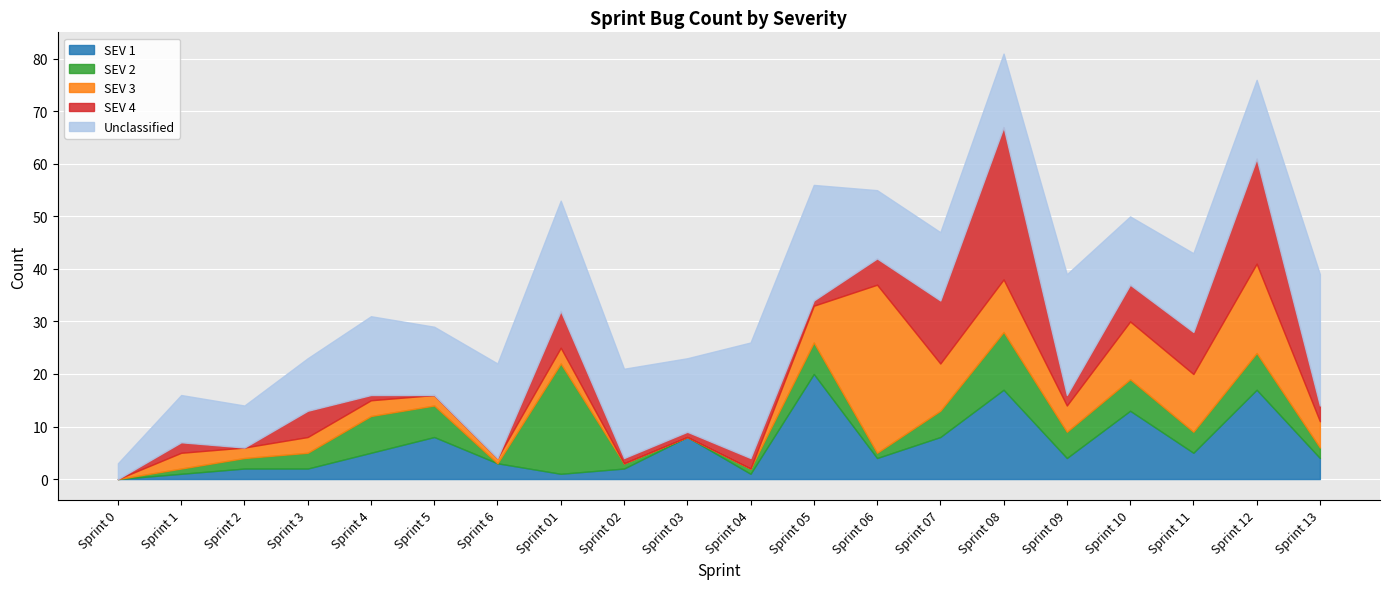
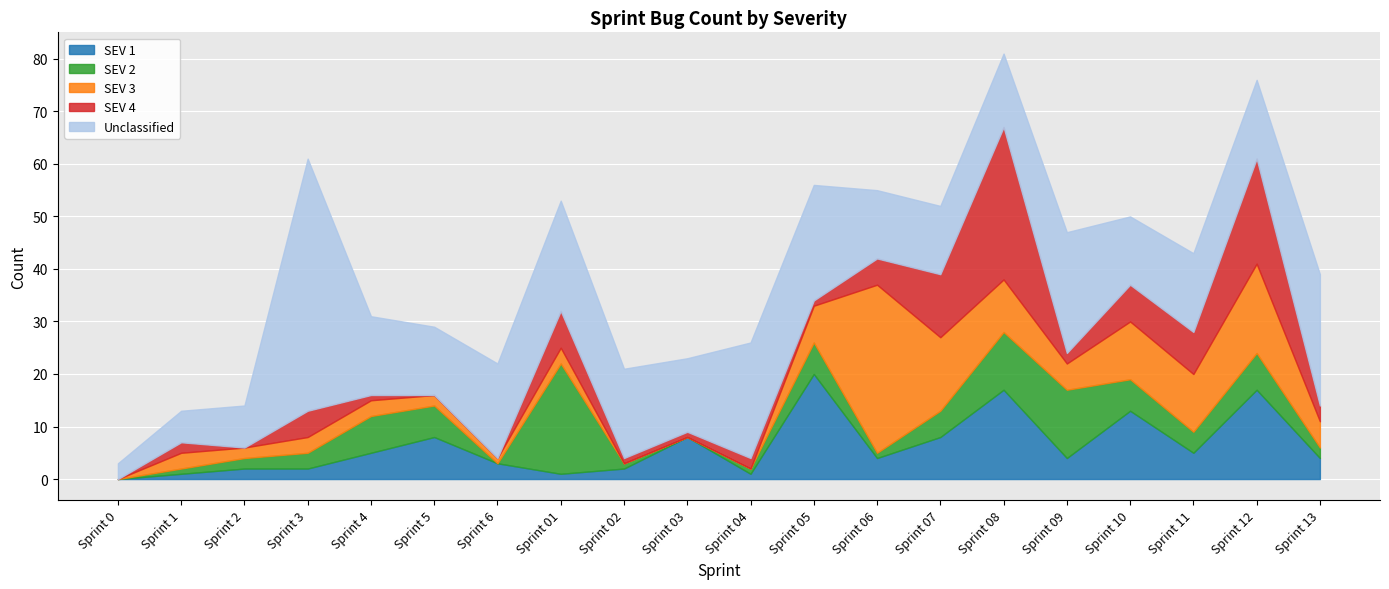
  {
    "SEV 1": {
      "Sprint 1": 1,
      "Sprint 2": 2,
      "Sprint 3": 2,
      "Sprint 4": 5,
      "Sprint 5": 8,
      "Sprint 01": 1,
      "Sprint 02": 2,
      "Sprint 04": 1,
      "Sprint 05": 20,
      "Sprint 06": 4,
      "Sprint 07": 8,
      "Sprint 08": 17,
      "Sprint 09": 4,
      "Sprint 10": 13,
      "Sprint 11": 5,
      "Sprint 12": 17,
      "Sprint 13": 4
    },
    "SEV 2": {
      "Sprint 1": 1,
      "Sprint 2": 2,
      "Sprint 3": 3,
      "Sprint 4": 7,
      "Sprint 5": 6,
      "Sprint 01": 21,
      "Sprint 05": 6,
      "Sprint 06": 1,
      "Sprint 07": 5,
      "Sprint 08": 11,
-     "Sprint 09": 5,
+     "Sprint 09": 13,
      "Sprint 10": 6,
      "Sprint 11": 4,
      "Sprint 12": 7,
      "Sprint 13": 2
    },
    "SEV 3": {
      "Sprint 1": 3,
      "Sprint 3": 3,
      "Sprint 4": 3,
      "Sprint 01": 3,
      "Sprint 05": 7,
      "Sprint 06": 32,
-     "Sprint 07": 9,
+     "Sprint 07": 14,
      "Sprint 08": 10,
      "Sprint 09": 5,
      "Sprint 10": 11,
      "Sprint 11": 11,
      "Sprint 12": 17,
      "Sprint 13": 5
    },
    "SEV 4": {
      "Sprint 1": 2,
      "Sprint 3": 5,
      "Sprint 4": 1,
      "Sprint 01": 7,
      "Sprint 02": 1,
      "Sprint 03": 1,
      "Sprint 04": 2,
      "Sprint 05": 1,
      "Sprint 06": 5,
      "Sprint 07": 12,
      "Sprint 08": 29,
      "Sprint 09": 2,
      "Sprint 10": 7,
      "Sprint 11": 8,
      "Sprint 12": 20,
      "Sprint 13": 3
    },
    "Unclassified": {
      "Sprint 0": 3,
-     "Sprint 1": 9,
+     "Sprint 1": 6,
      "Sprint 2": 8,
-     "Sprint 3": 10,
+     "Sprint 3": 48,
      "Sprint 4": 15,
      "Sprint 5": 13,
      "Sprint 6": 18,
      "Sprint 01": 21,
      "Sprint 02": 17,
      "Sprint 03": 14,
      "Sprint 04": 22,
      "Sprint 05": 22,
      "Sprint 06": 13,
      "Sprint 07": 13,
      "Sprint 08": 14,
      "Sprint 09": 23,
      "Sprint 10": 13,
      "Sprint 11": 15,
      "Sprint 12": 15,
      "Sprint 13": 25
    }
  }
